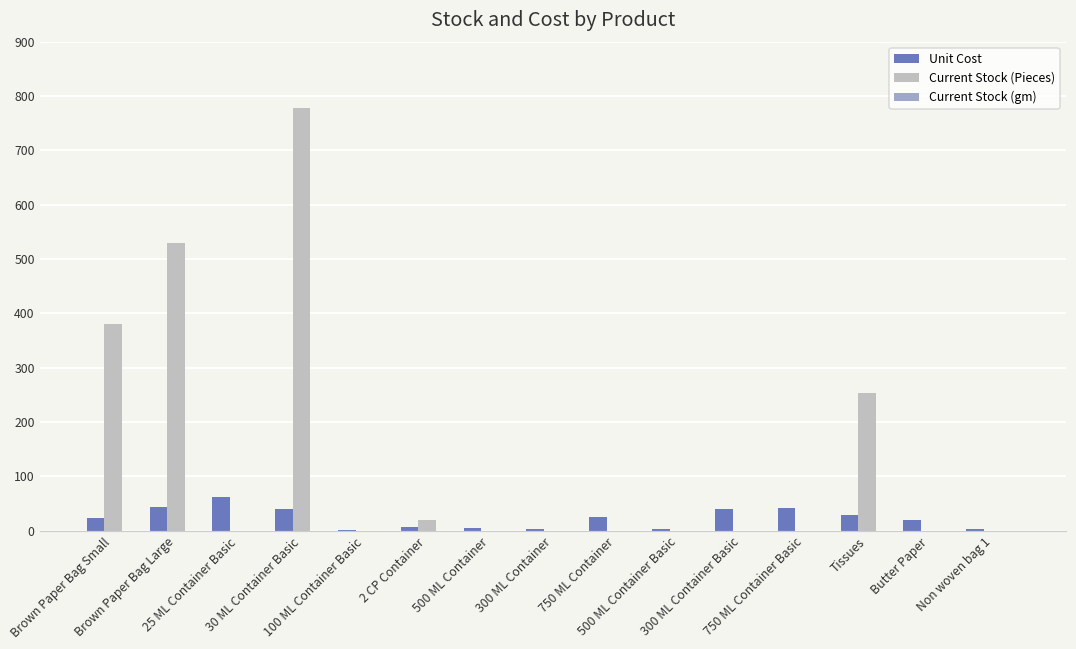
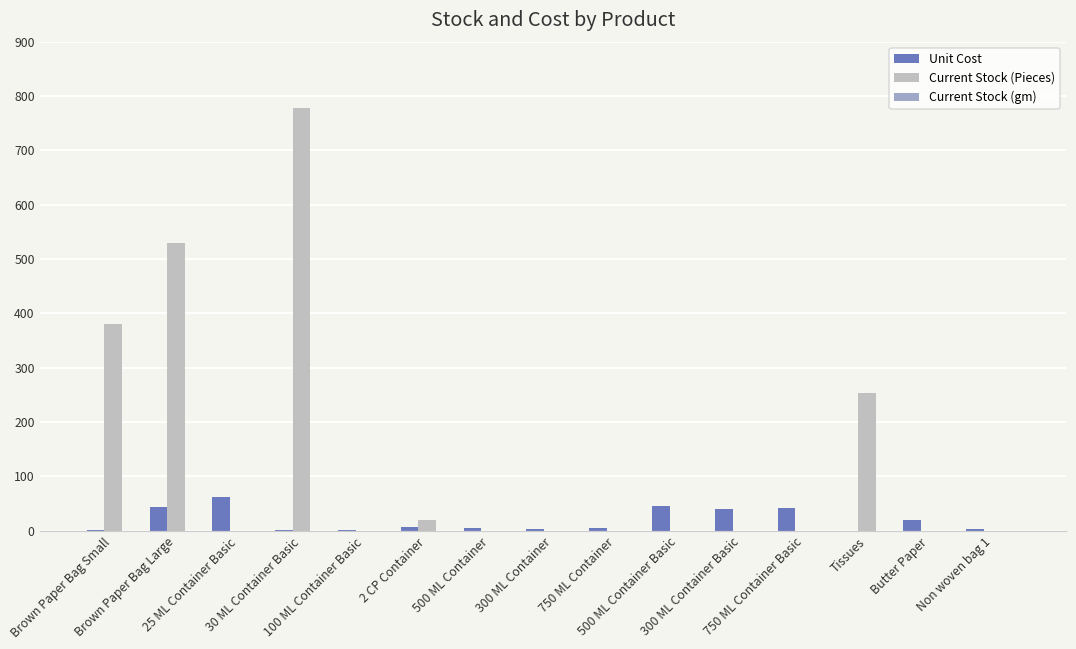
  {
    "Unit Cost": {
-     "Brown Paper Bag Small": 20,
+     "Brown Paper Bag Small": 0,
      "Brown Paper Bag Large": 40,
      "25 ML Container Basic": 60,
-     "30 ML Container Basic": 40,
+     "30 ML Container Basic": 0,
      "2 CP Container": 10,
-     "750 ML Container": 20,
-     "500 ML Container Basic": 0,
+     "750 ML Container": 10,
+     "500 ML Container Basic": 50,
      "300 ML Container Basic": 40,
      "750 ML Container Basic": 40,
-     "Tissues": 30,
+     "Tissues": 0,
      "Butter Paper": 20
    }
  }
